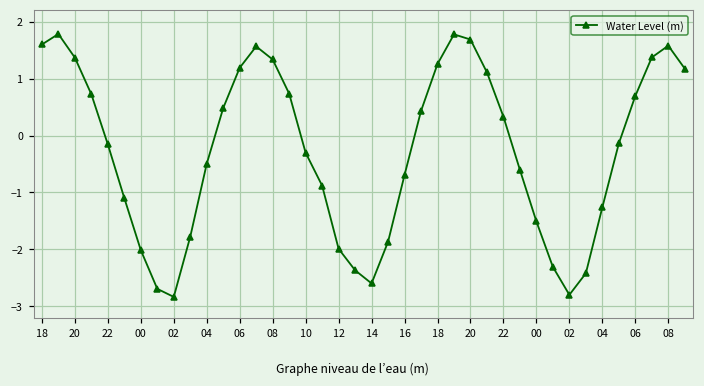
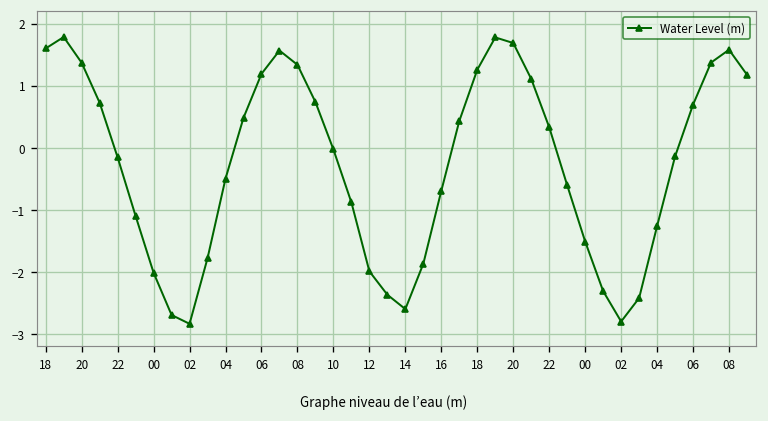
  {
-   "10": -0.3,
+   "10": 0.0,
    "12": -2.0,
    "14": -2.6,
    "16": -0.7
  }
